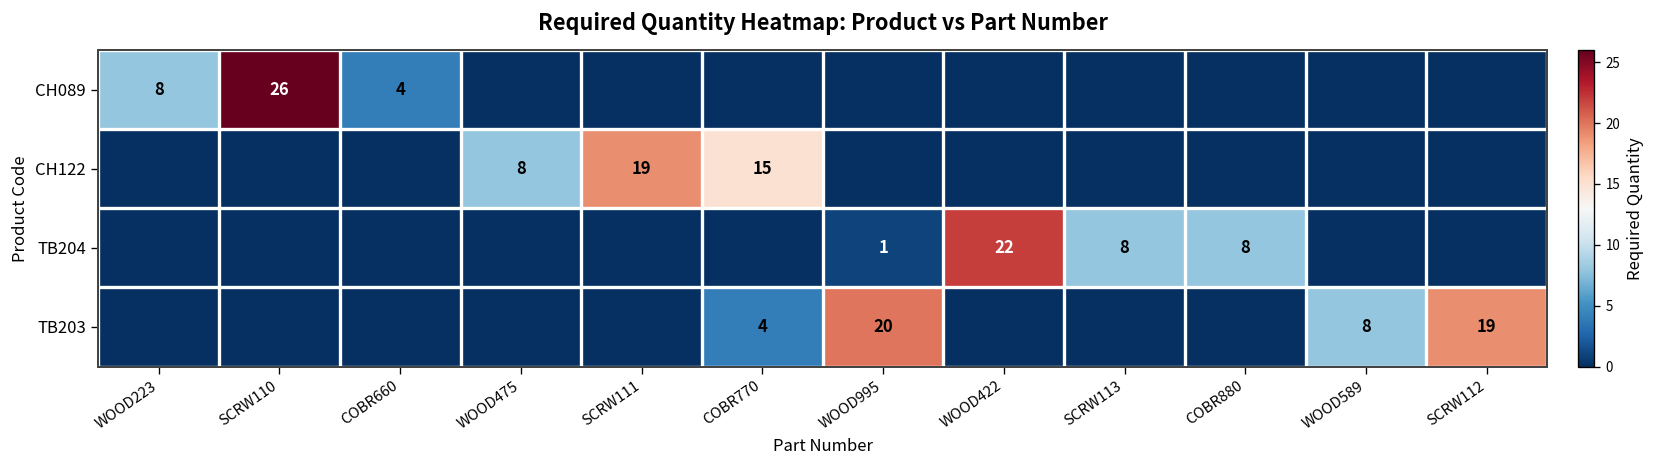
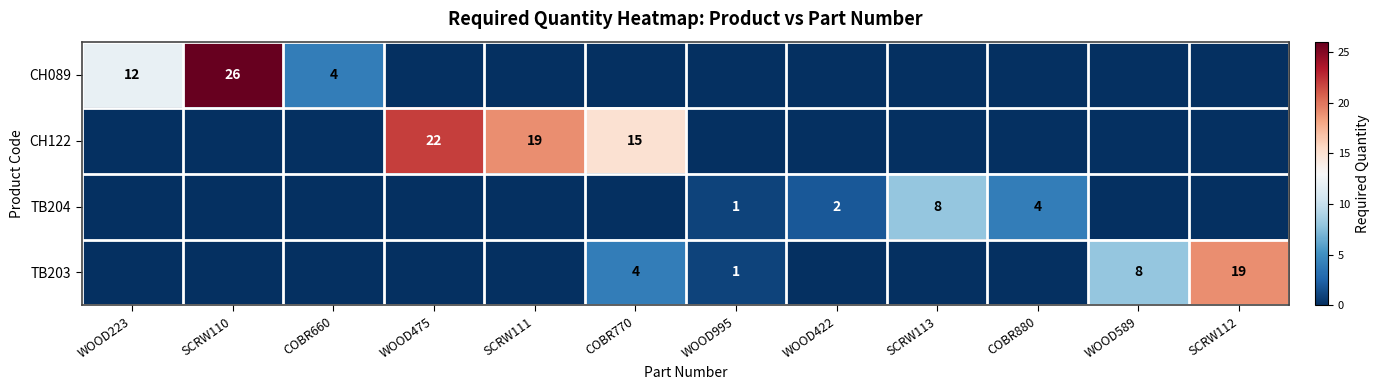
  {
    "CH089": {
-     "WOOD223": 8,
+     "WOOD223": 12,
      "SCRW110": 26,
      "COBR660": 4
    },
    "CH122": {
-     "WOOD475": 8,
+     "WOOD475": 22,
      "SCRW111": 19,
      "COBR770": 15
    },
    "TB204": {
      "WOOD995": 1,
-     "WOOD422": 22,
+     "WOOD422": 2,
      "SCRW113": 8,
-     "COBR880": 8
+     "COBR880": 4
    },
    "TB203": {
      "COBR770": 4,
-     "WOOD995": 20,
+     "WOOD995": 1,
      "WOOD589": 8,
      "SCRW112": 19
    }
  }
